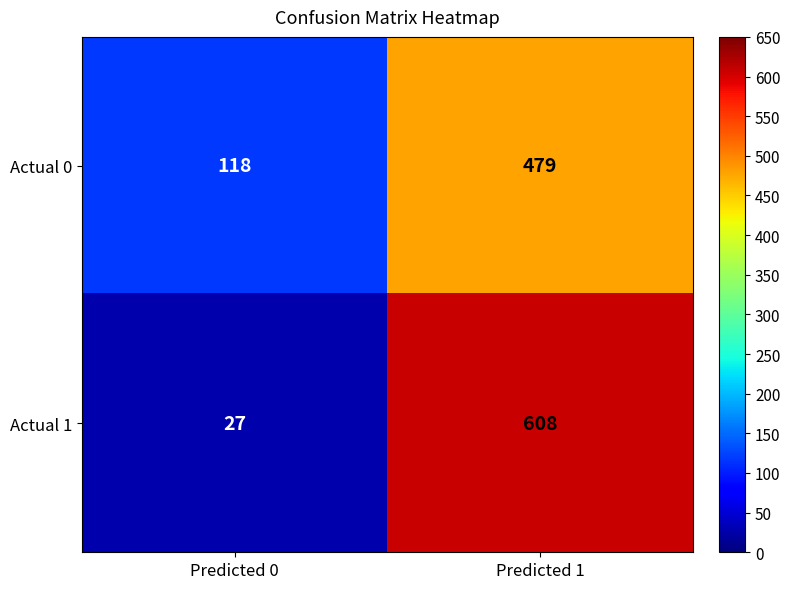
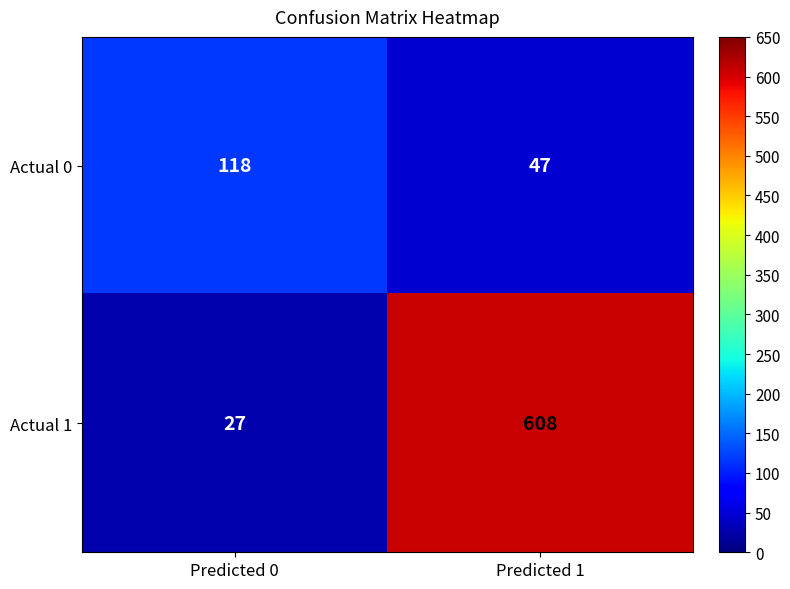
  {
    "Actual 0": {
      "Predicted 0": 118,
-     "Predicted 1": 479
+     "Predicted 1": 47
    },
    "Actual 1": {
      "Predicted 0": 27,
      "Predicted 1": 608
    }
  }
